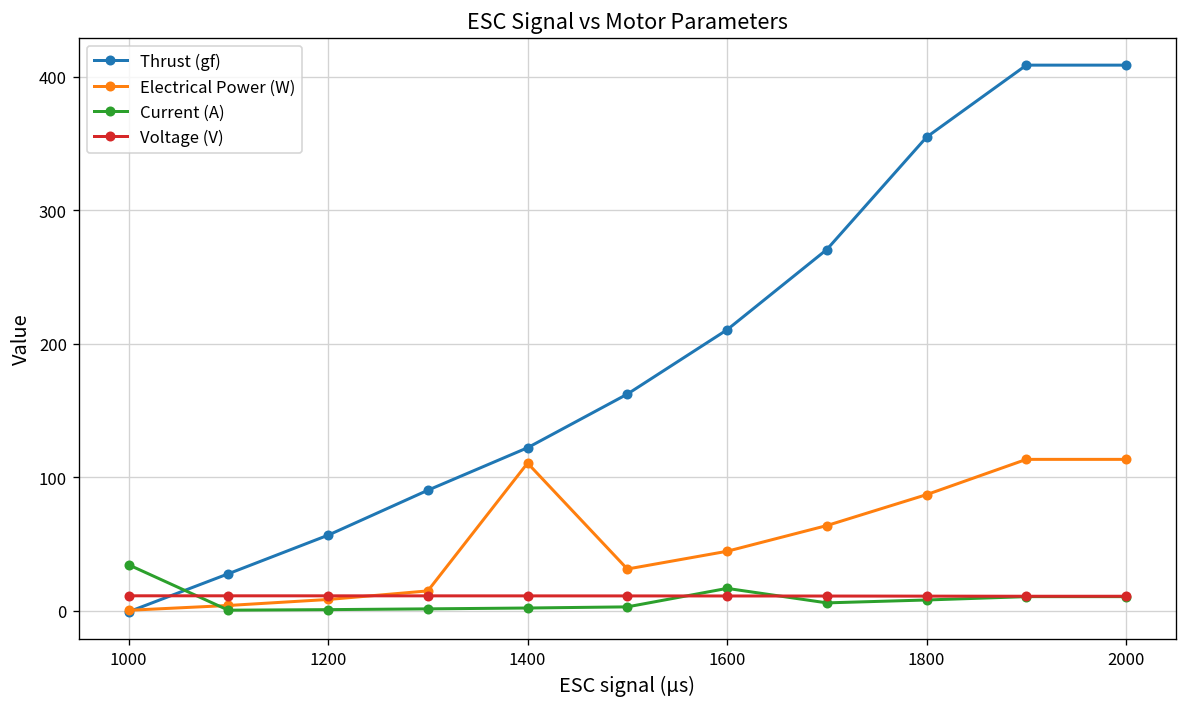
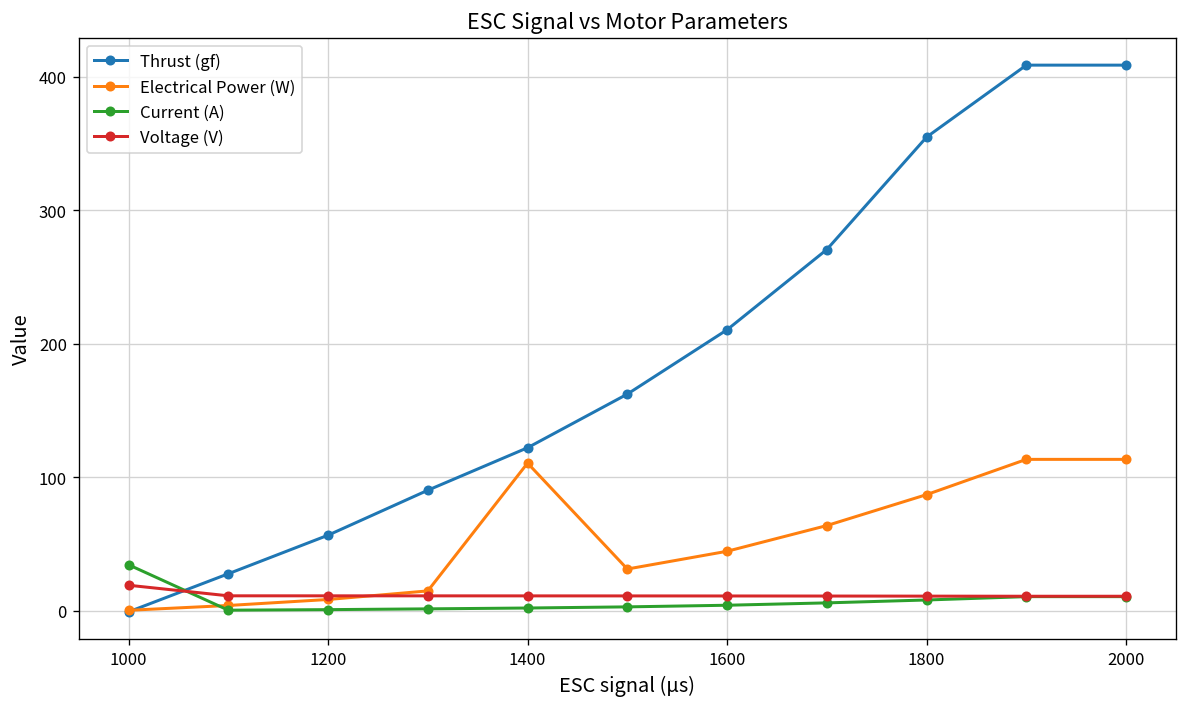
  {
    "Thrust (gf)": {
      "1200": 57,
      "1400": 122,
      "1600": 211,
      "1800": 355,
      "2000": 409
    },
    "Electrical Power (W)": {
      "1200": 8,
      "1400": 111,
      "1600": 45,
      "1800": 87,
      "2000": 113
    },
    "Current (A)": {
      "1000": 34,
      "1200": 1,
      "1400": 2,
-     "1600": 17,
+     "1600": 4,
      "1800": 8
    },
    "Voltage (V)": {
-     "1000": 11,
+     "1000": 19,
      "1200": 11,
      "1400": 11,
      "1600": 11,
      "1800": 11
    }
  }
